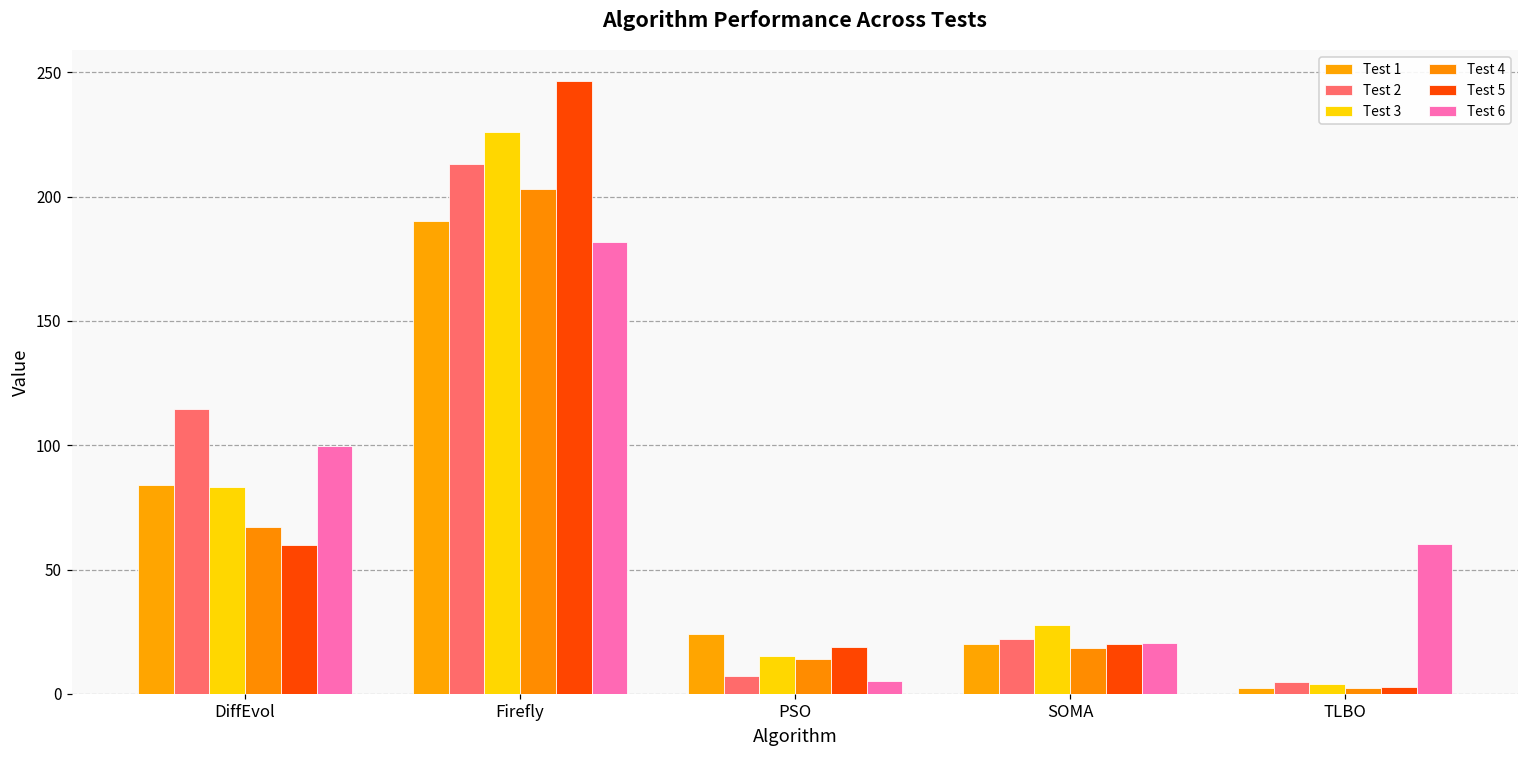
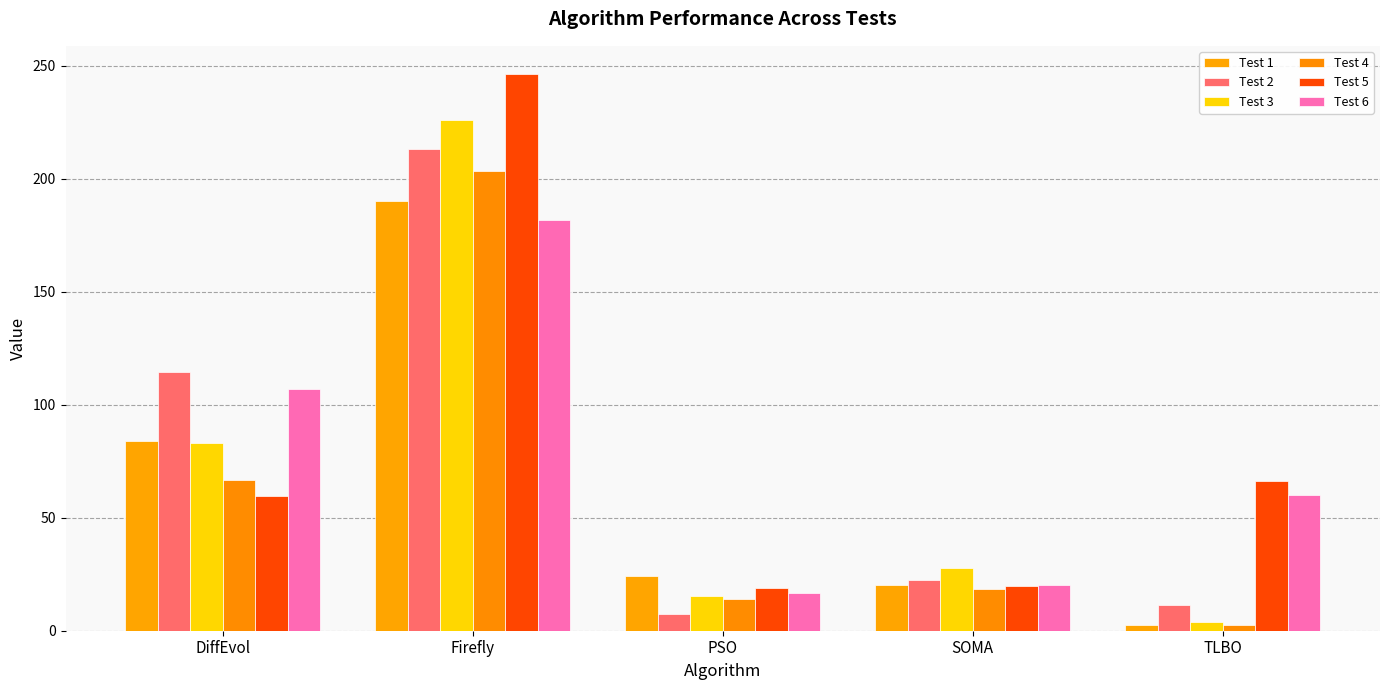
  {
    "Test 2": {
      "DiffEvol": 115,
      "Firefly": 213,
      "PSO": 7,
      "SOMA": 22,
-     "TLBO": 5
+     "TLBO": 11
    },
    "Test 5": {
      "DiffEvol": 60,
      "Firefly": 247,
      "PSO": 19,
      "SOMA": 20,
-     "TLBO": 3
+     "TLBO": 66
    },
    "Test 6": {
-     "DiffEvol": 100,
+     "DiffEvol": 107,
      "Firefly": 182,
-     "PSO": 5,
+     "PSO": 17,
      "SOMA": 20,
      "TLBO": 60
    }
  }
